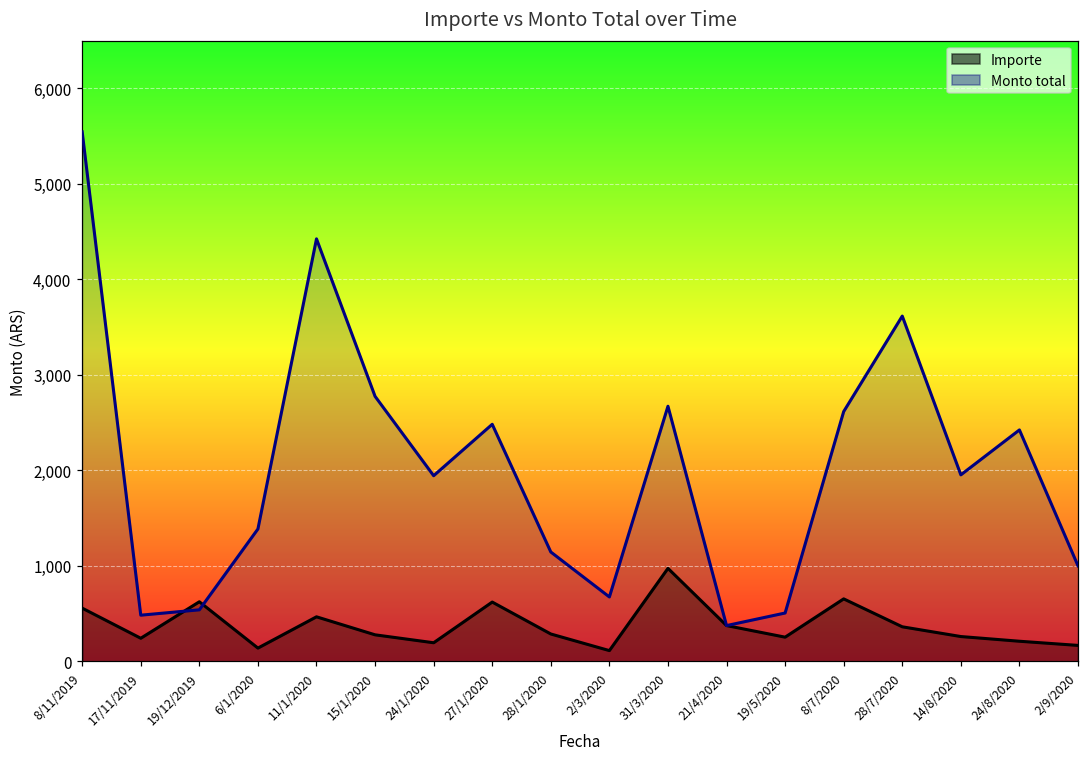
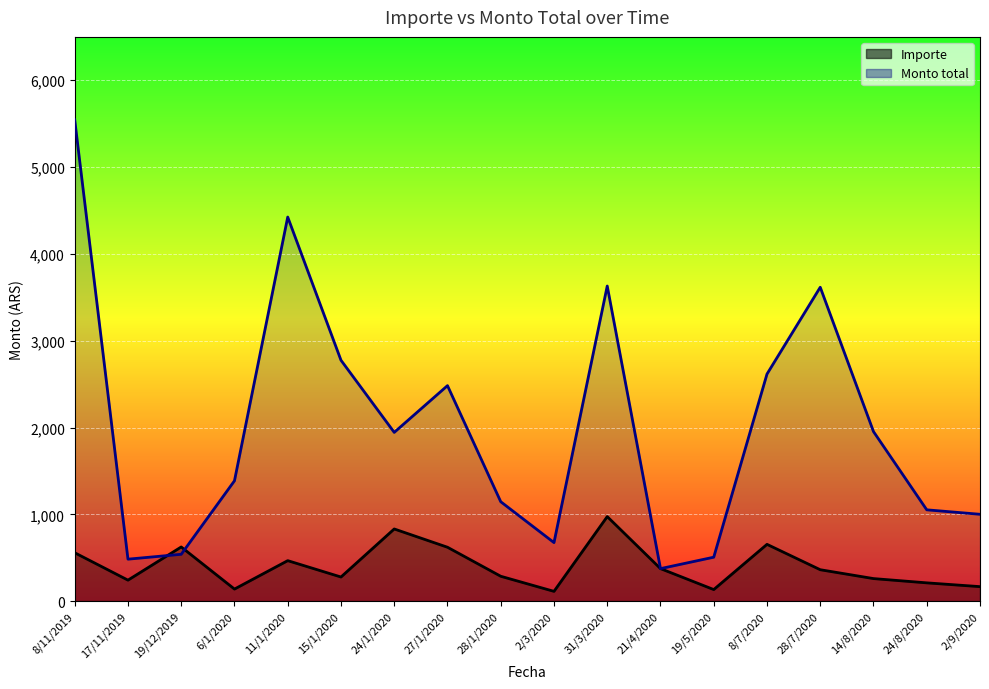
  {
    "Importe": {
      "8/11/2019": "600",
      "17/11/2019": "200",
      "19/12/2019": "600",
      "6/1/2020": "100",
      "11/1/2020": "500",
      "15/1/2020": "300",
-     "24/1/2020": "200",
+     "24/1/2020": "800",
      "27/1/2020": "600",
      "28/1/2020": "300",
      "2/3/2020": "100",
      "31/3/2020": "1,000",
-     "19/5/2020": "300",
+     "19/5/2020": "100",
      "8/7/2020": "700",
      "28/7/2020": "400",
      "14/8/2020": "300",
      "24/8/2020": "200",
      "2/9/2020": "200"
    },
    "Monto total": {
      "8/11/2019": "5,500",
      "17/11/2019": "500",
      "19/12/2019": "500",
      "6/1/2020": "1,400",
      "11/1/2020": "4,400",
      "15/1/2020": "2,800",
      "24/1/2020": "1,900",
      "27/1/2020": "2,500",
      "28/1/2020": "1,100",
      "2/3/2020": "700",
-     "31/3/2020": "2,700",
+     "31/3/2020": "3,600",
      "19/5/2020": "500",
      "8/7/2020": "2,600",
      "28/7/2020": "3,600",
      "14/8/2020": "2,000",
-     "24/8/2020": "2,400",
+     "24/8/2020": "1,100",
      "2/9/2020": "1,000"
    }
  }
